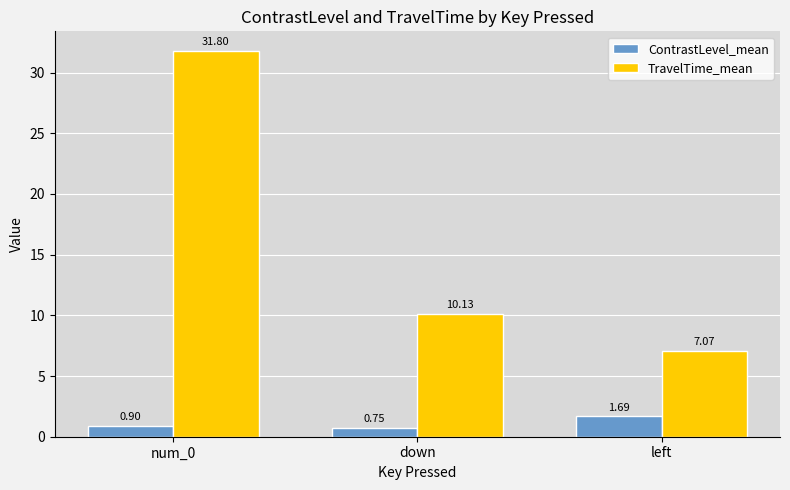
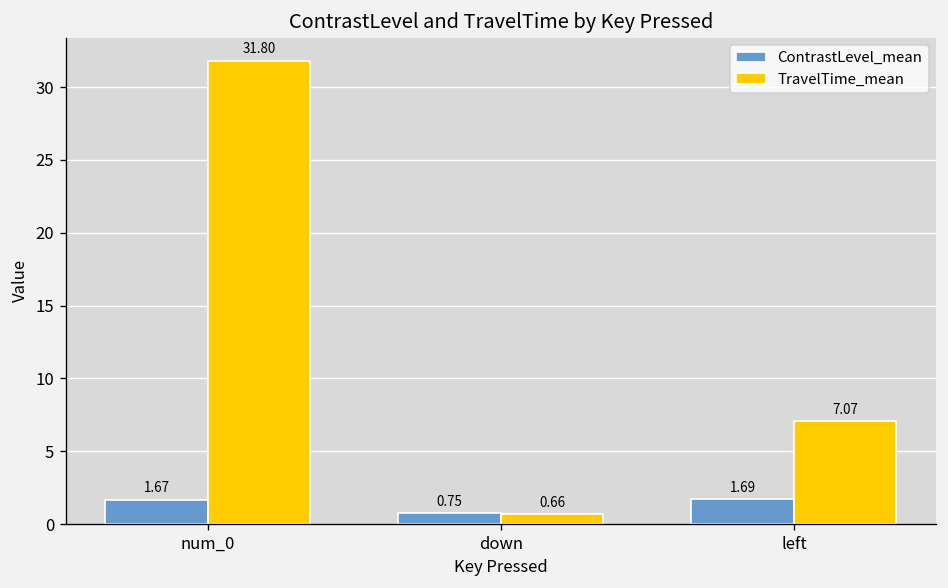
  {
    "ContrastLevel_mean": {
-     "num_0": 0.90,
+     "num_0": 1.67,
      "down": 0.75,
      "left": 1.69
    },
    "TravelTime_mean": {
      "num_0": 31.80,
-     "down": 10.13,
+     "down": 0.66,
      "left": 7.07
    }
  }
